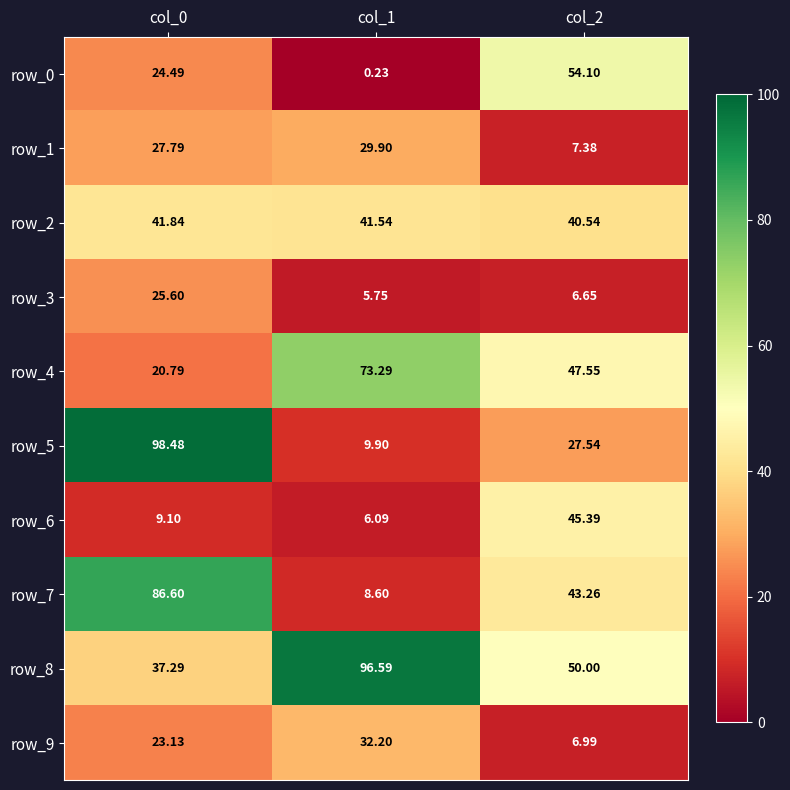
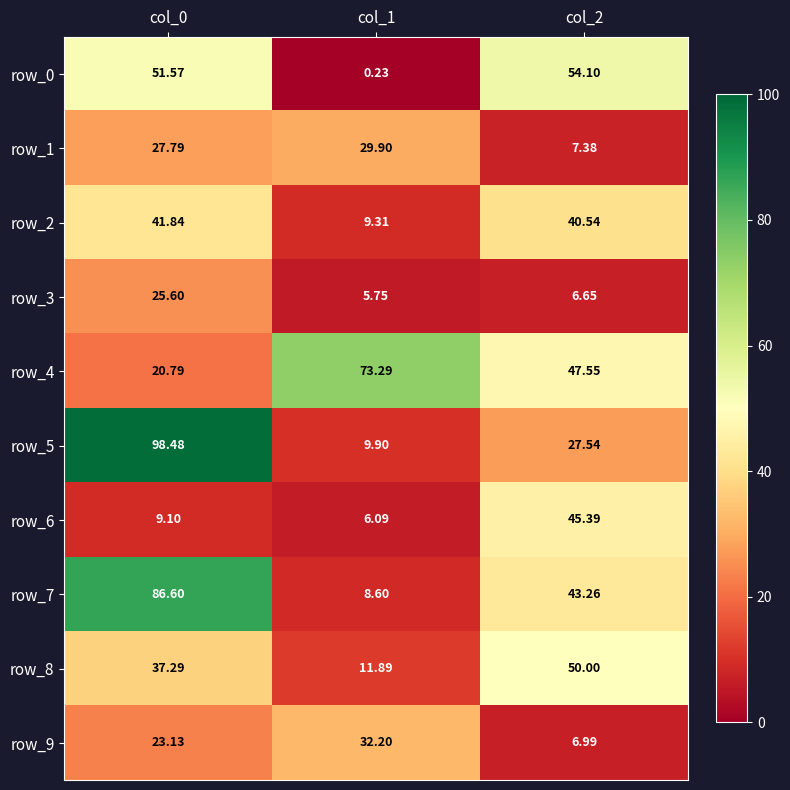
  {
    "row_0": {
-     "col_0": 24.49,
+     "col_0": 51.57,
      "col_1": 0.23,
      "col_2": 54.10
    },
    "row_1": {
      "col_0": 27.79,
      "col_1": 29.90,
      "col_2": 7.38
    },
    "row_2": {
      "col_0": 41.84,
-     "col_1": 41.54,
+     "col_1": 9.31,
      "col_2": 40.54
    },
    "row_3": {
      "col_0": 25.60,
      "col_1": 5.75,
      "col_2": 6.65
    },
    "row_4": {
      "col_0": 20.79,
      "col_1": 73.29,
      "col_2": 47.55
    },
    "row_5": {
      "col_0": 98.48,
      "col_1": 9.90,
      "col_2": 27.54
    },
    "row_6": {
      "col_0": 9.10,
      "col_1": 6.09,
      "col_2": 45.39
    },
    "row_7": {
      "col_0": 86.60,
      "col_1": 8.60,
      "col_2": 43.26
    },
    "row_8": {
      "col_0": 37.29,
-     "col_1": 96.59,
+     "col_1": 11.89,
      "col_2": 50.00
    },
    "row_9": {
      "col_0": 23.13,
      "col_1": 32.20,
      "col_2": 6.99
    }
  }
